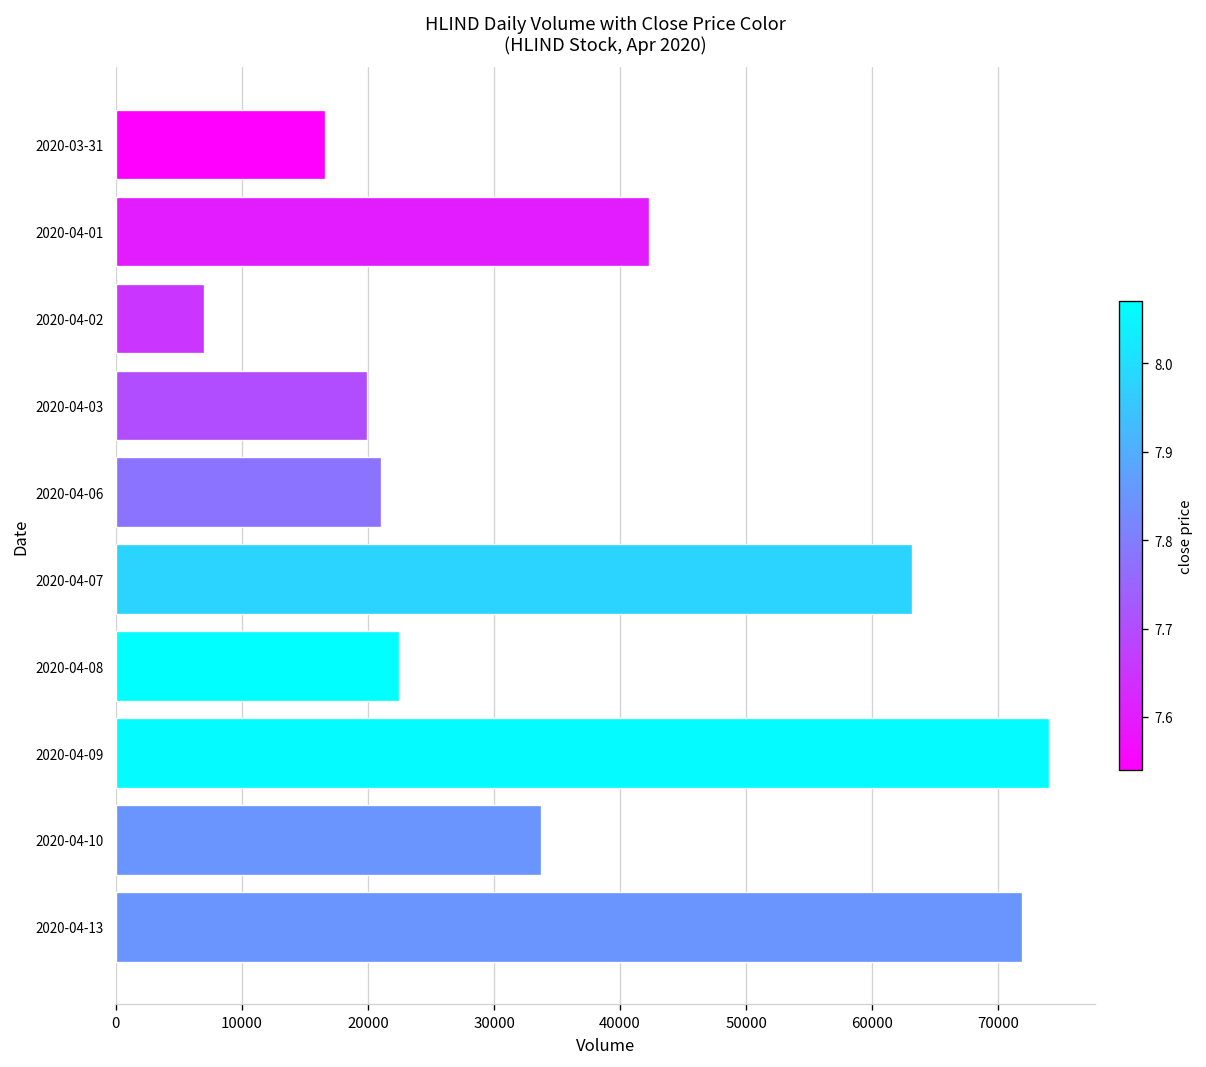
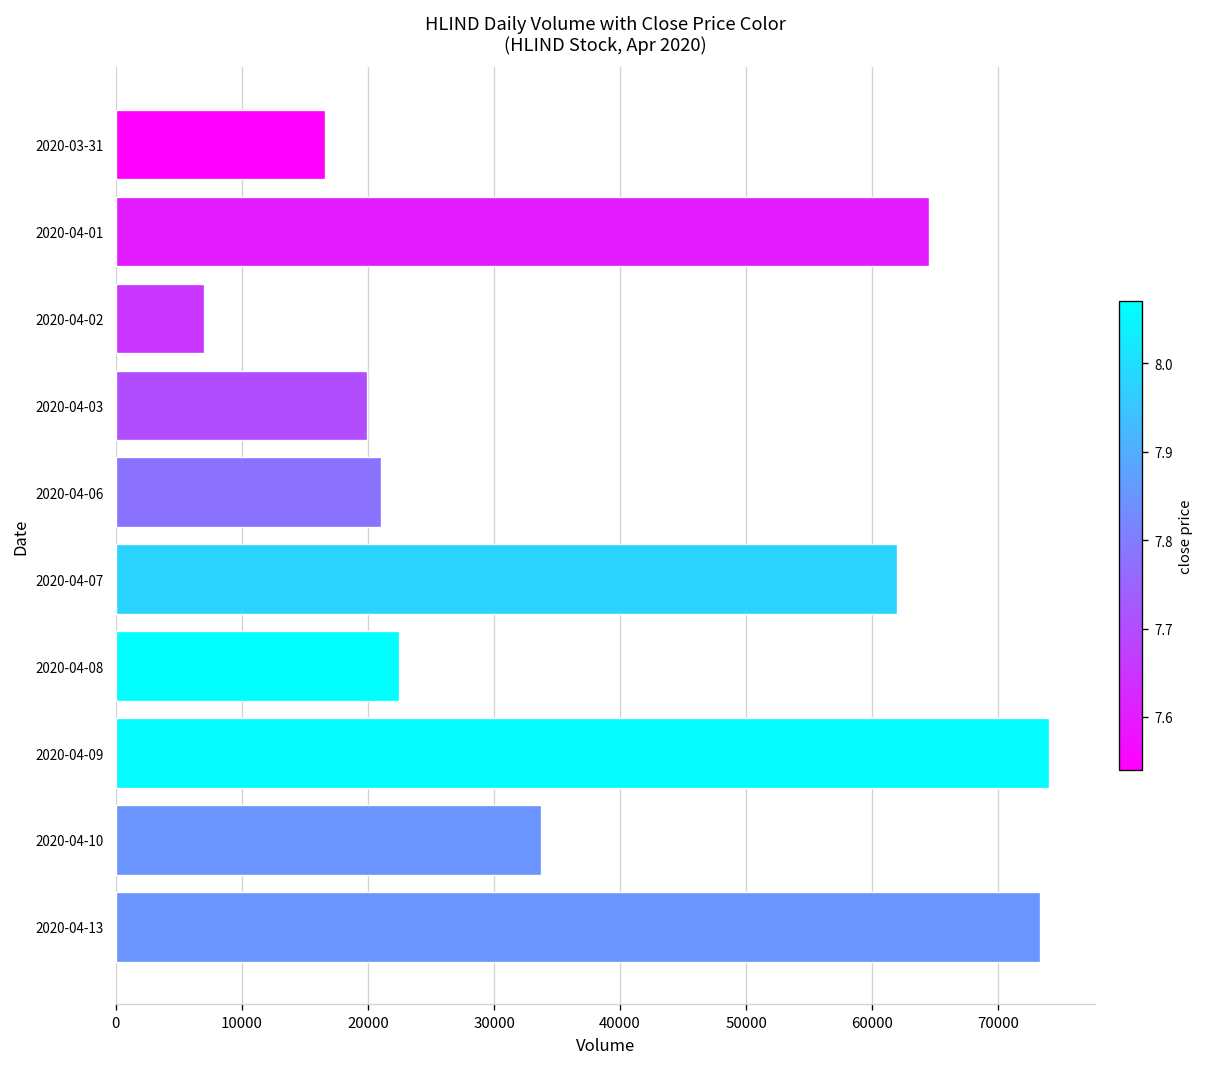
  {
    "2020-03-31": 16600,
-   "2020-04-01": 42300,
+   "2020-04-01": 64500,
    "2020-04-02": 7000,
    "2020-04-03": 19900,
    "2020-04-06": 21000,
-   "2020-04-07": 63200,
+   "2020-04-07": 62000,
    "2020-04-08": 22400,
    "2020-04-09": 74000,
    "2020-04-10": 33700,
-   "2020-04-13": 71900
+   "2020-04-13": 73300
  }
